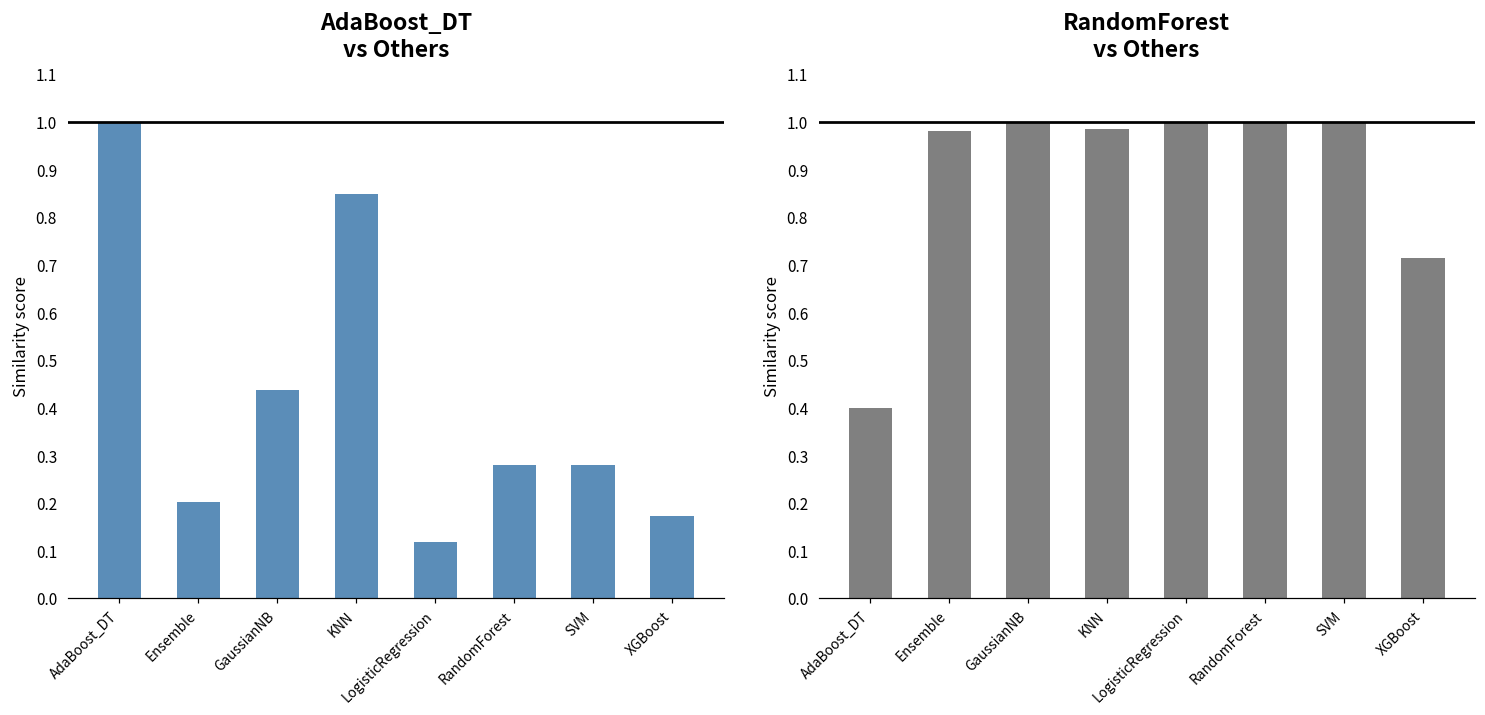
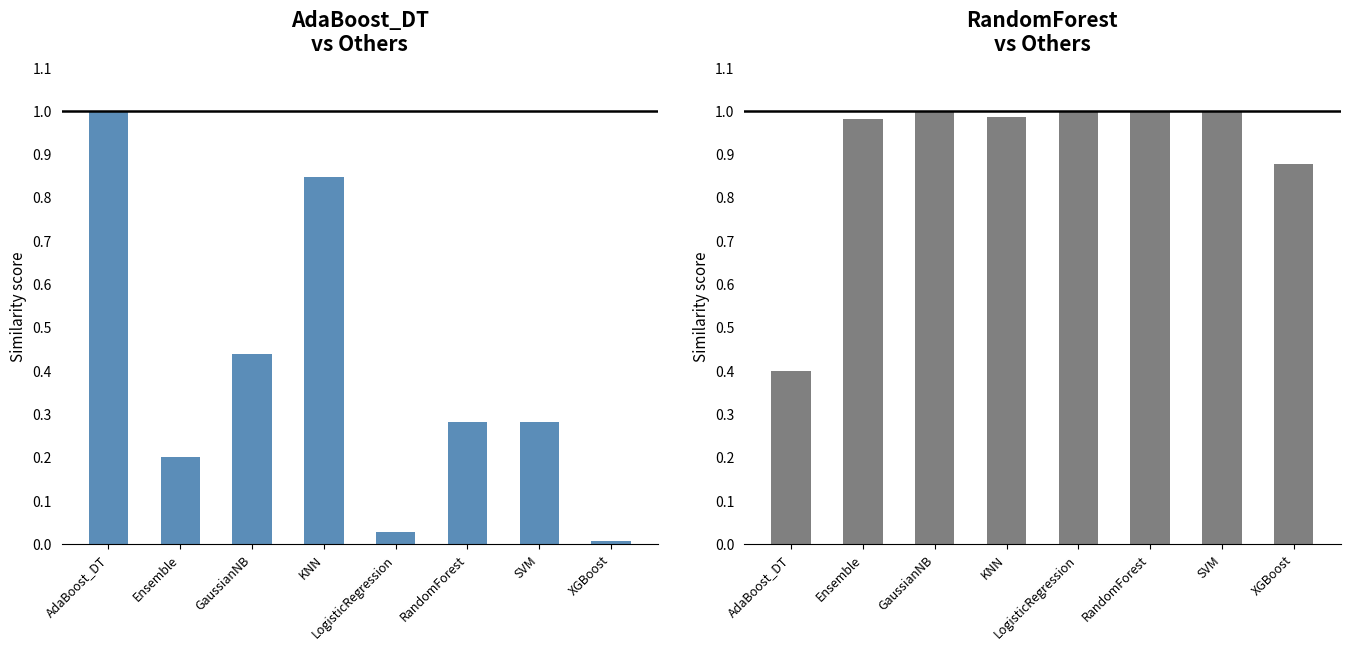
  {
    "AdaBoost_DT vs Others": {
      "AdaBoost_DT": 1.00,
      "Ensemble": 0.20,
      "GaussianNB": 0.44,
      "KNN": 0.85,
-     "LogisticRegression": 0.12,
+     "LogisticRegression": 0.03,
      "RandomForest": 0.28,
      "SVM": 0.28,
-     "XGBoost": 0.17
+     "XGBoost": 0.01
    },
    "RandomForest vs Others": {
      "AdaBoost_DT": 0.40,
      "Ensemble": 0.98,
      "GaussianNB": 1.00,
      "KNN": 0.99,
      "LogisticRegression": 1.00,
      "RandomForest": 1.00,
      "SVM": 1.00,
-     "XGBoost": 0.71
+     "XGBoost": 0.88
    }
  }
